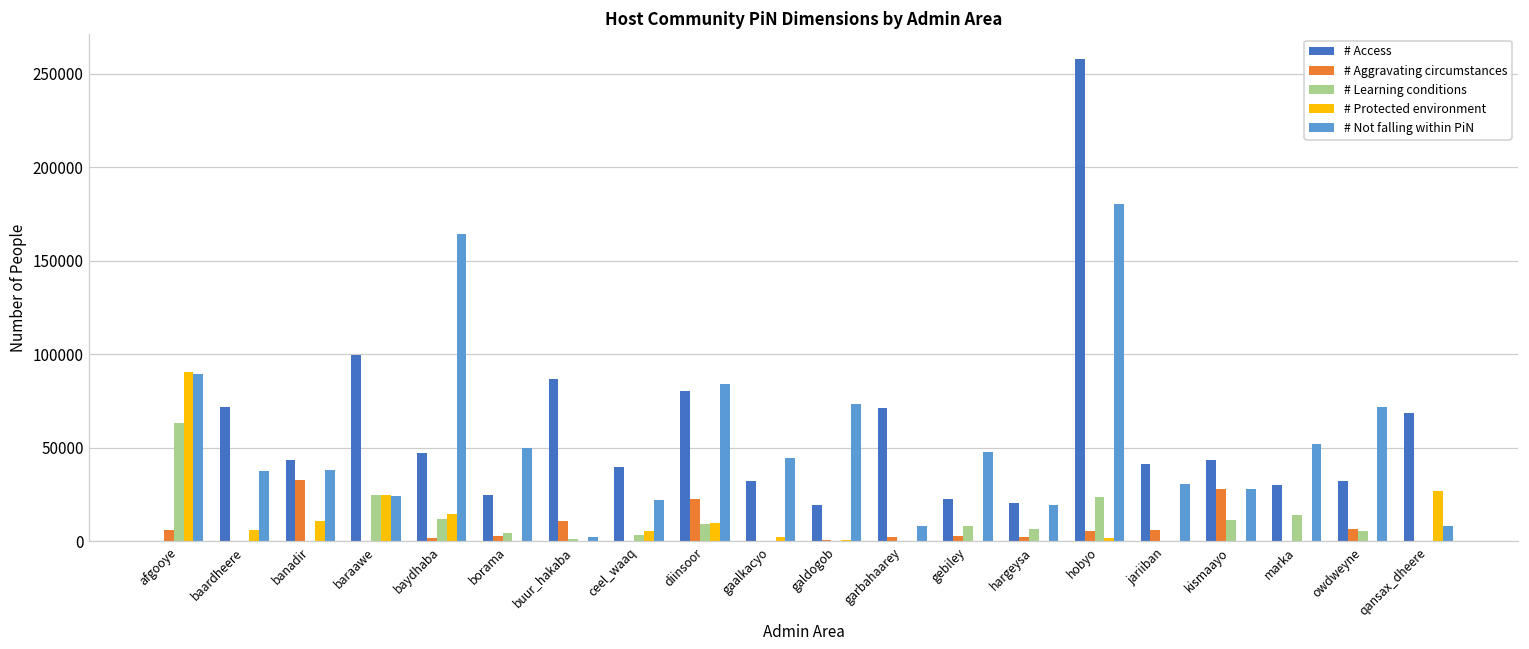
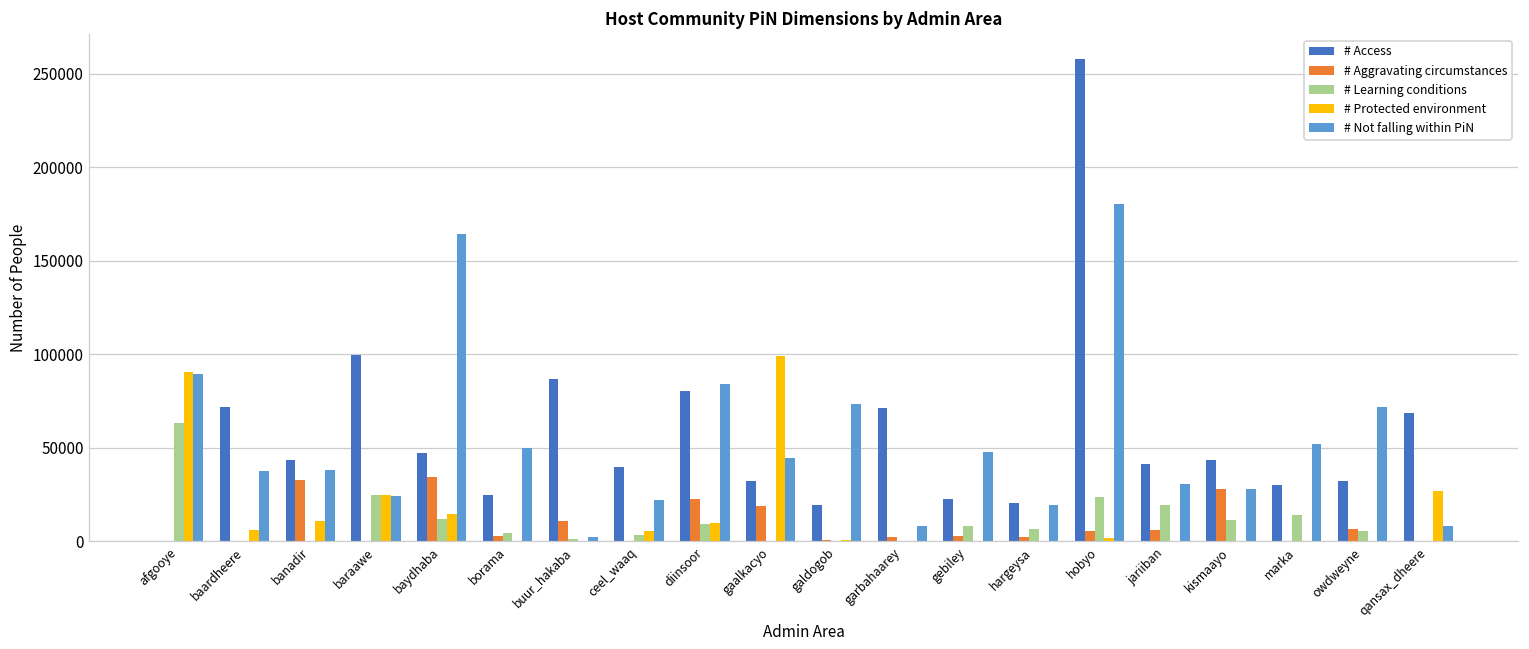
  {
    "# Aggravating circumstances": {
-     "afgooye": 6000,
+     "afgooye": 0,
      "baardheere": 0,
      "banadir": 33000,
      "baraawe": 0,
-     "baydhaba": 2000,
+     "baydhaba": 35000,
      "borama": 3000,
      "buur_hakaba": 11000,
      "ceel_waaq": 0,
      "diinsoor": 23000,
-     "gaalkacyo": 0,
+     "gaalkacyo": 19000,
      "garbahaarey": 2000,
      "gebiley": 3000,
      "hargeysa": 3000,
      "hobyo": 6000,
      "jariiban": 6000,
      "kismaayo": 28000,
      "marka": 0,
      "owdweyne": 7000,
      "qansax_dheere": 0
    },
    "# Learning conditions": {
      "afgooye": 63000,
      "baardheere": 0,
      "banadir": 0,
      "baraawe": 25000,
      "baydhaba": 12000,
      "borama": 4000,
      "ceel_waaq": 3000,
      "diinsoor": 9000,
      "galdogob": 0,
      "garbahaarey": 0,
      "gebiley": 8000,
      "hargeysa": 7000,
      "hobyo": 24000,
-     "jariiban": 0,
+     "jariiban": 19000,
      "kismaayo": 11000,
      "marka": 14000,
      "owdweyne": 6000,
      "qansax_dheere": 0
    },
    "# Protected environment": {
      "afgooye": 90000,
      "baardheere": 6000,
      "banadir": 11000,
      "baraawe": 25000,
      "baydhaba": 14000,
      "borama": 0,
      "buur_hakaba": 0,
      "ceel_waaq": 6000,
      "diinsoor": 10000,
-     "gaalkacyo": 2000,
+     "gaalkacyo": 99000,
      "garbahaarey": 0,
      "gebiley": 0,
      "hargeysa": 0,
      "hobyo": 2000,
      "jariiban": 0,
      "kismaayo": 0,
      "marka": 0,
      "qansax_dheere": 27000
    }
  }
